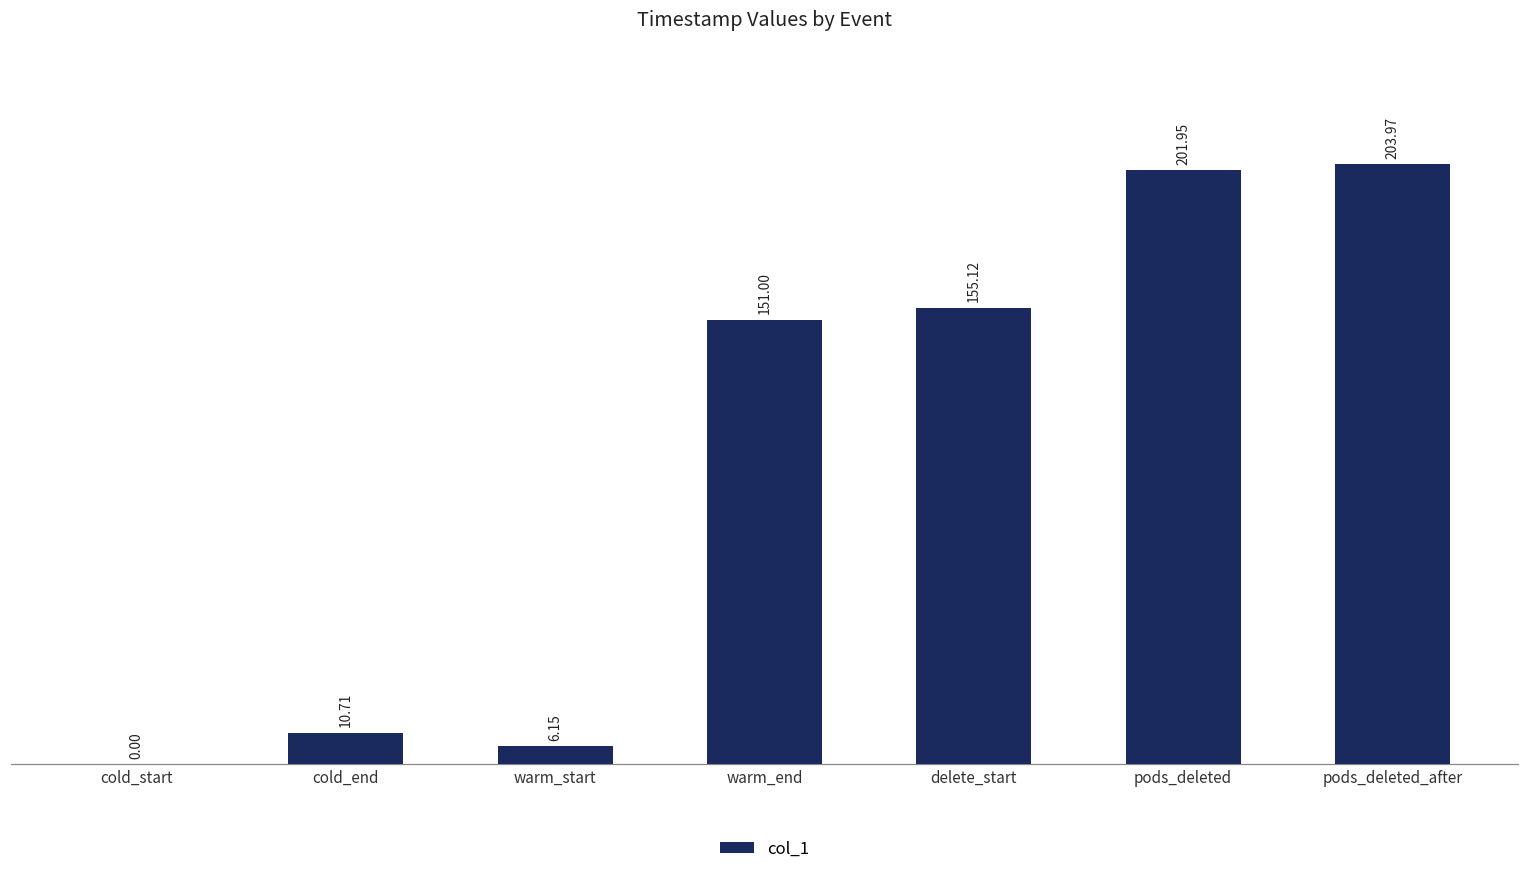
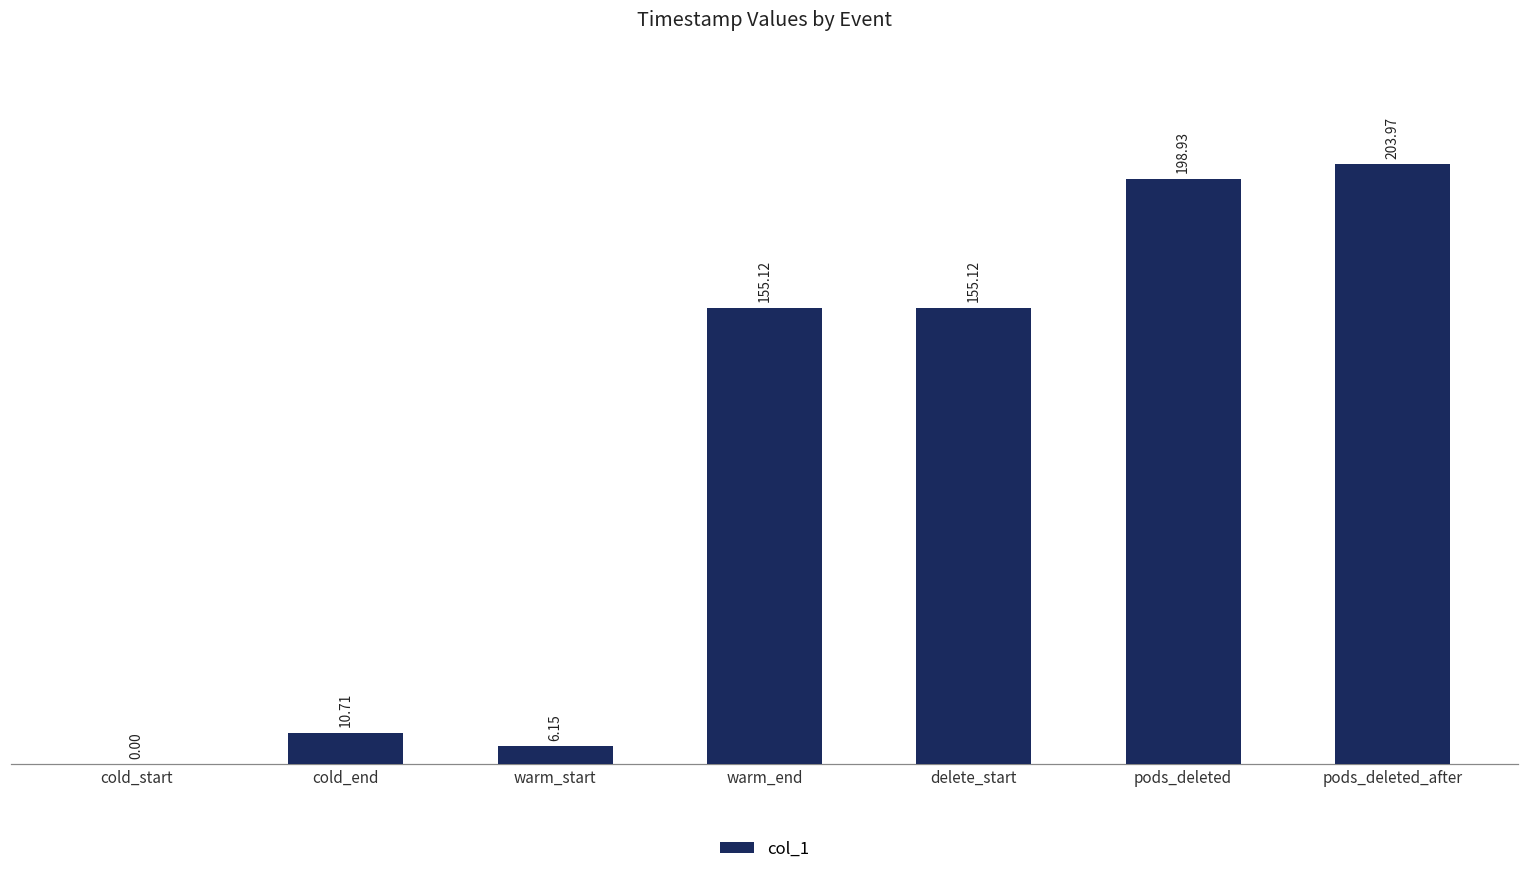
  {
    "cold_start": 0.00,
    "cold_end": 10.71,
    "warm_start": 6.15,
-   "warm_end": 151.00,
+   "warm_end": 155.12,
    "delete_start": 155.12,
-   "pods_deleted": 201.95,
+   "pods_deleted": 198.93,
    "pods_deleted_after": 203.97
  }
